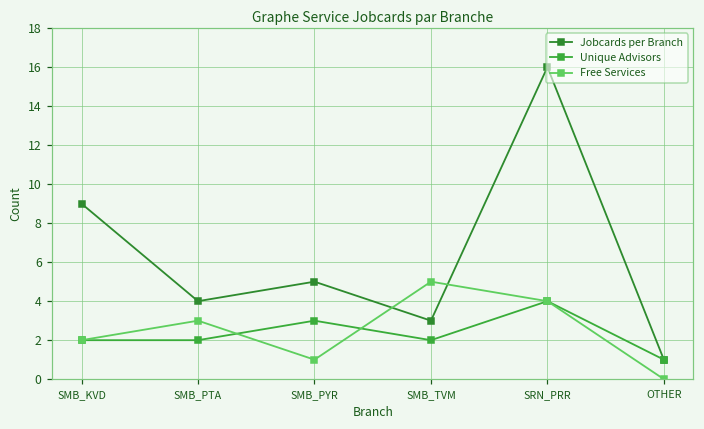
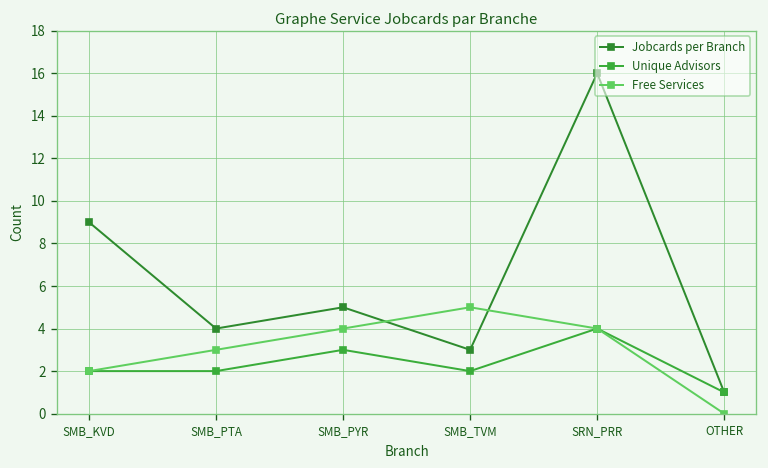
  {
    "Free Services": {
      "SMB_PTA": 3,
-     "SMB_PYR": 1,
+     "SMB_PYR": 4,
      "SMB_TVM": 5,
      "OTHER": 0
    }
  }
